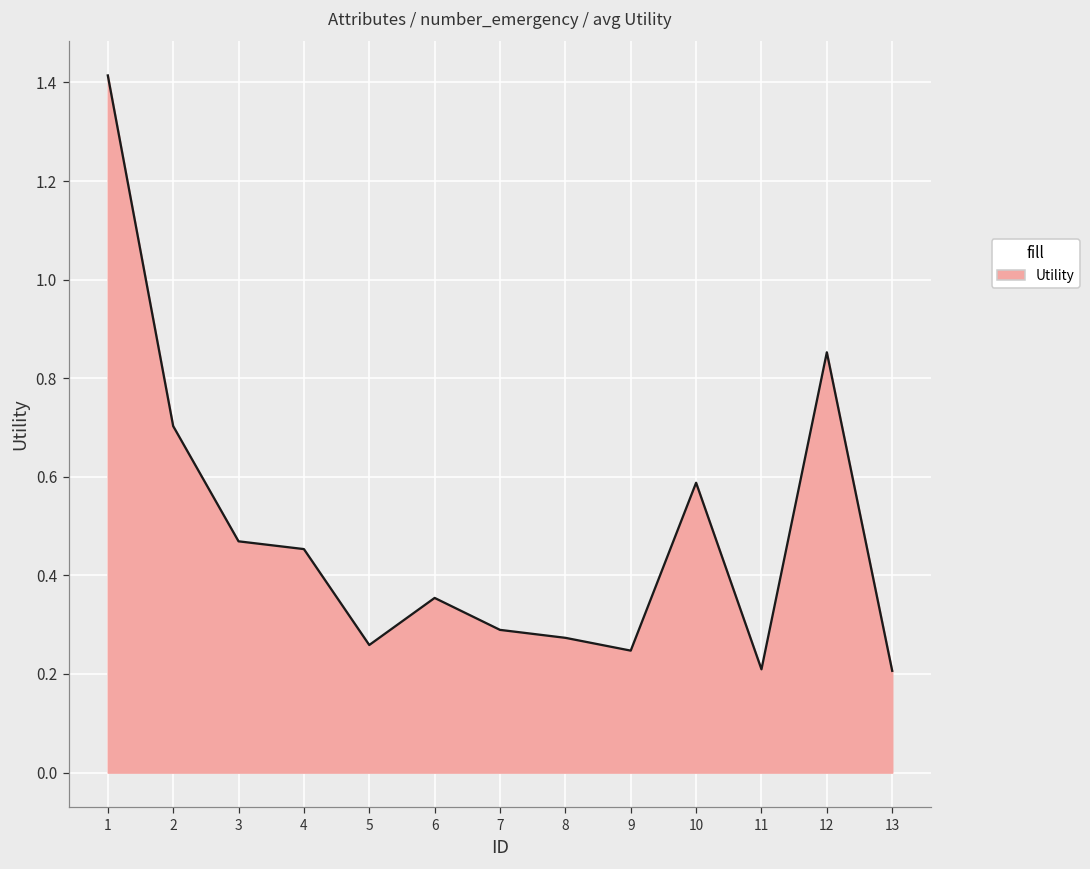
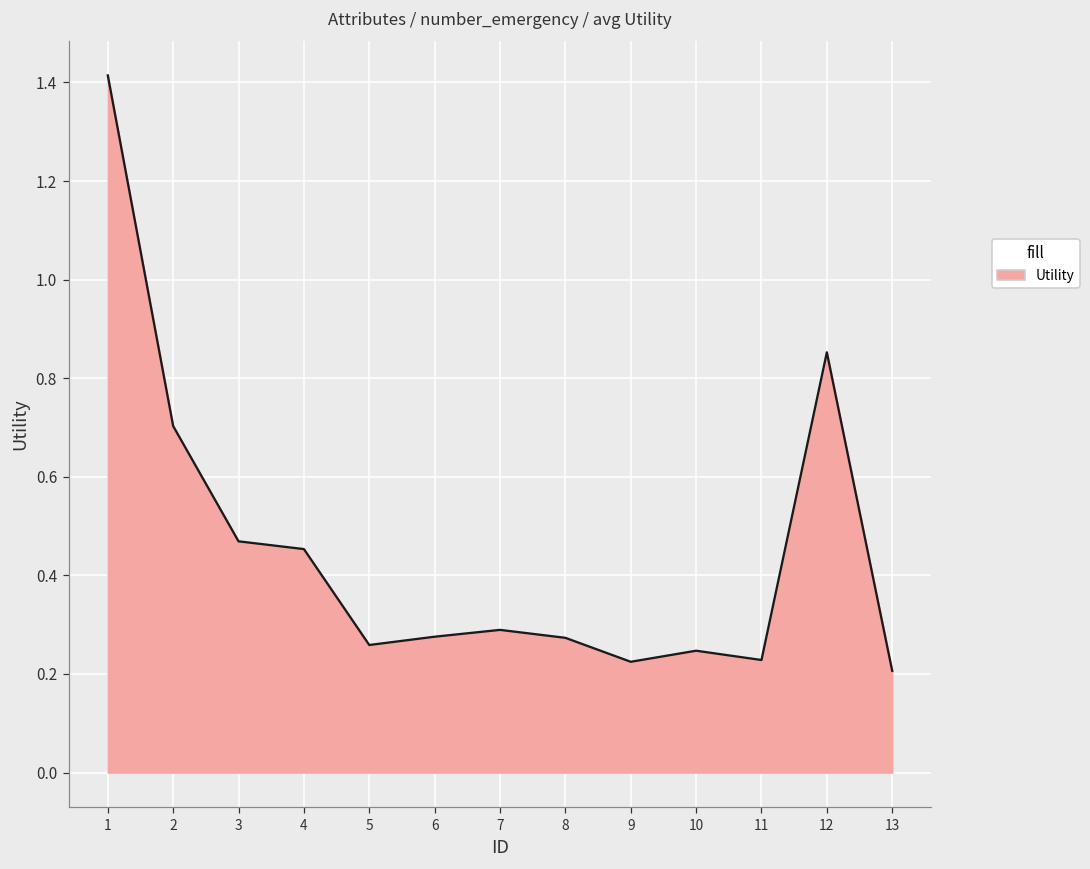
  {
    "1": 1.41,
    "2": 0.70,
    "3": 0.47,
    "4": 0.45,
    "5": 0.26,
-   "6": 0.35,
+   "6": 0.28,
    "7": 0.29,
    "8": 0.27,
-   "9": 0.25,
-   "10": 0.59,
-   "11": 0.21,
+   "9": 0.22,
+   "10": 0.25,
+   "11": 0.23,
    "12": 0.85,
    "13": 0.21
  }
